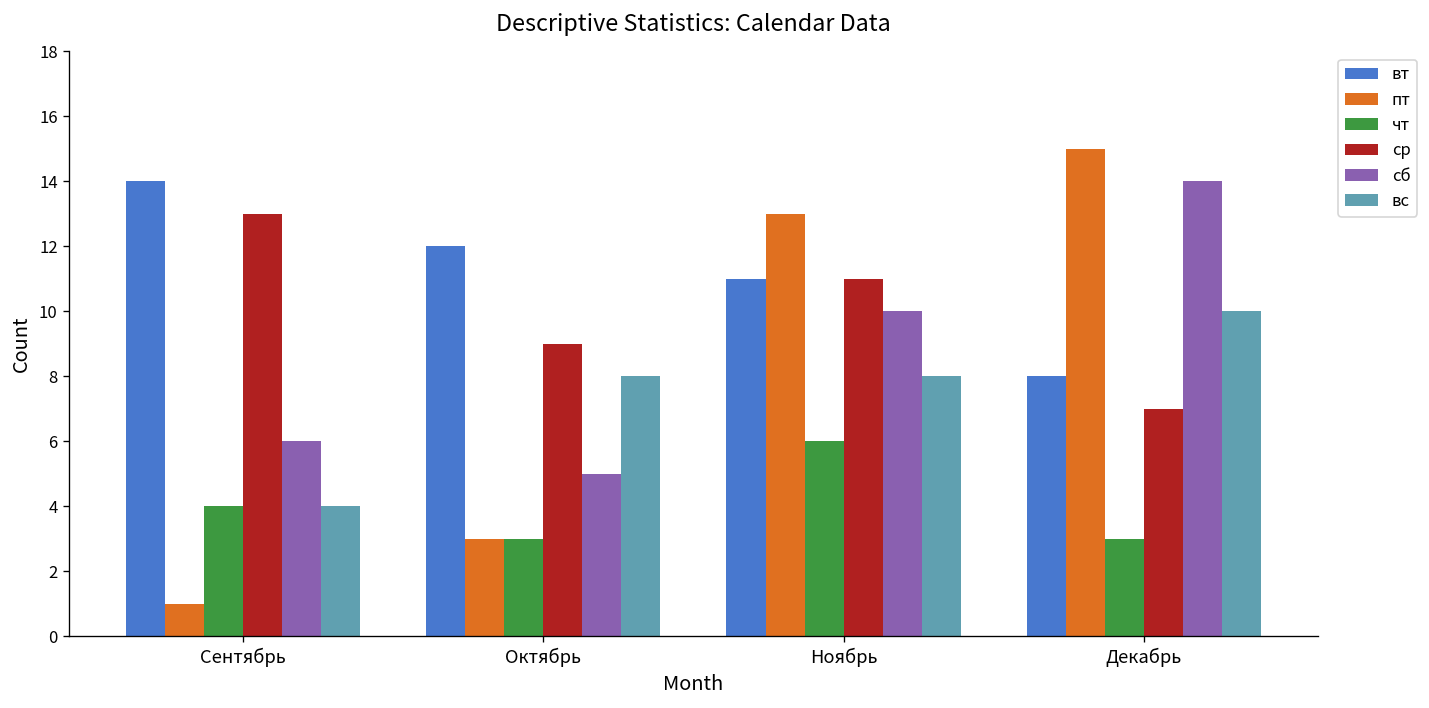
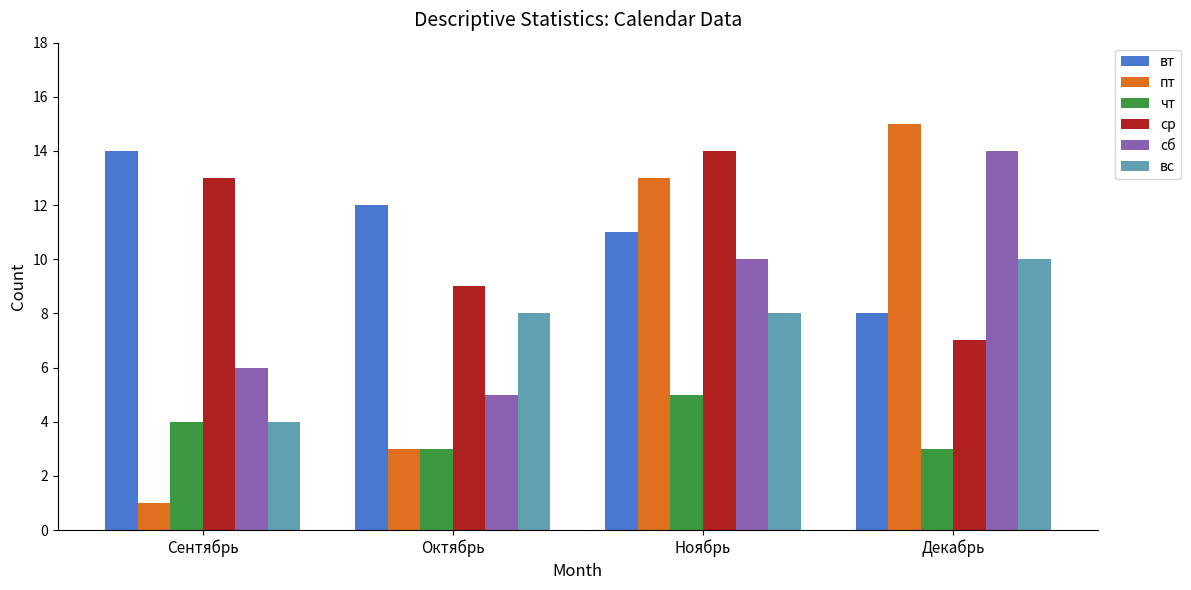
  {
    "пт": {
      "Сентябрь": 1,
      "Октябрь": 3,
      "Ноябрь": 13,
      "Декабрь": 15
    },
    "чт": {
      "Сентябрь": 4,
      "Октябрь": 3,
-     "Ноябрь": 6,
+     "Ноябрь": 5,
      "Декабрь": 3
    },
    "ср": {
      "Сентябрь": 13,
      "Октябрь": 9,
-     "Ноябрь": 11,
+     "Ноябрь": 14,
      "Декабрь": 7
    },
    "сб": {
      "Сентябрь": 6,
      "Октябрь": 5,
      "Ноябрь": 10,
      "Декабрь": 14
    }
  }
